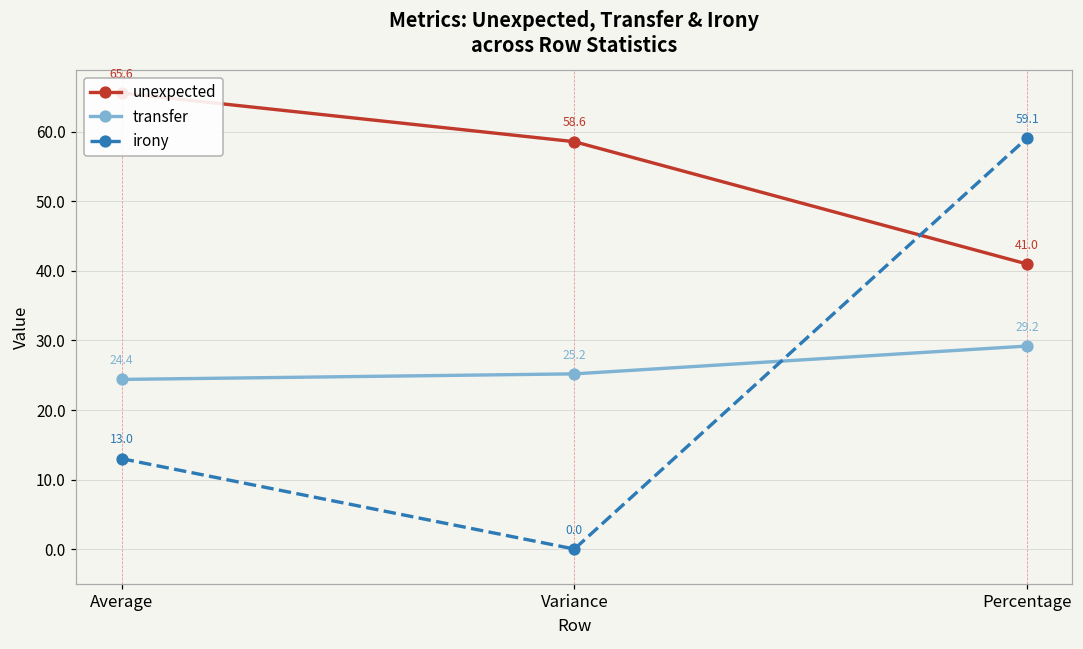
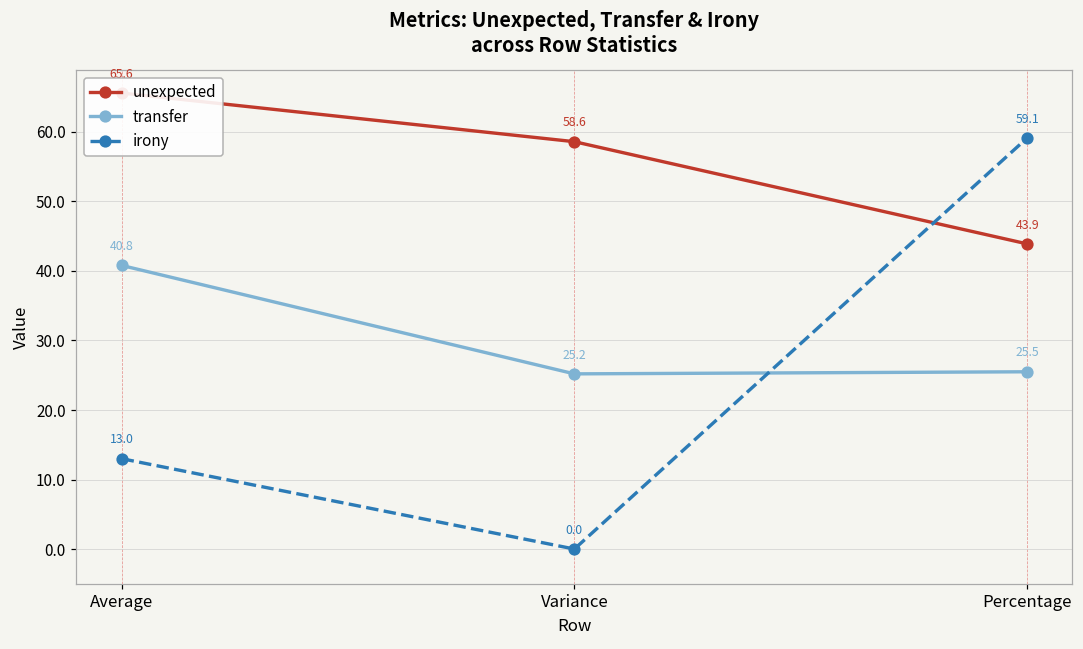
  {
    "unexpected": {
      "Variance": 58.6,
-     "Percentage": 41.0
+     "Percentage": 43.9
    },
    "transfer": {
-     "Average": 24.4,
+     "Average": 40.8,
      "Variance": 25.2,
-     "Percentage": 29.2
+     "Percentage": 25.5
    },
    "irony": {
      "Average": 13.0,
      "Variance": 0.0,
      "Percentage": 59.1
    }
  }
